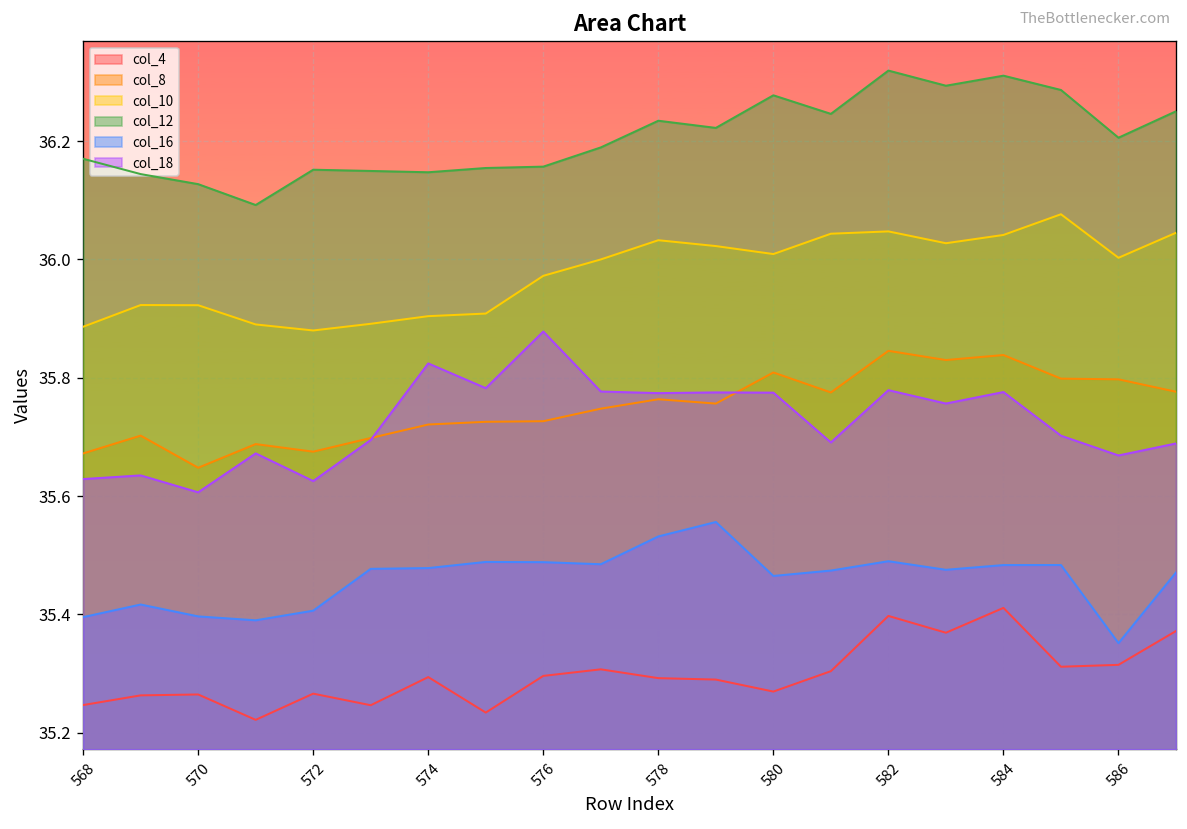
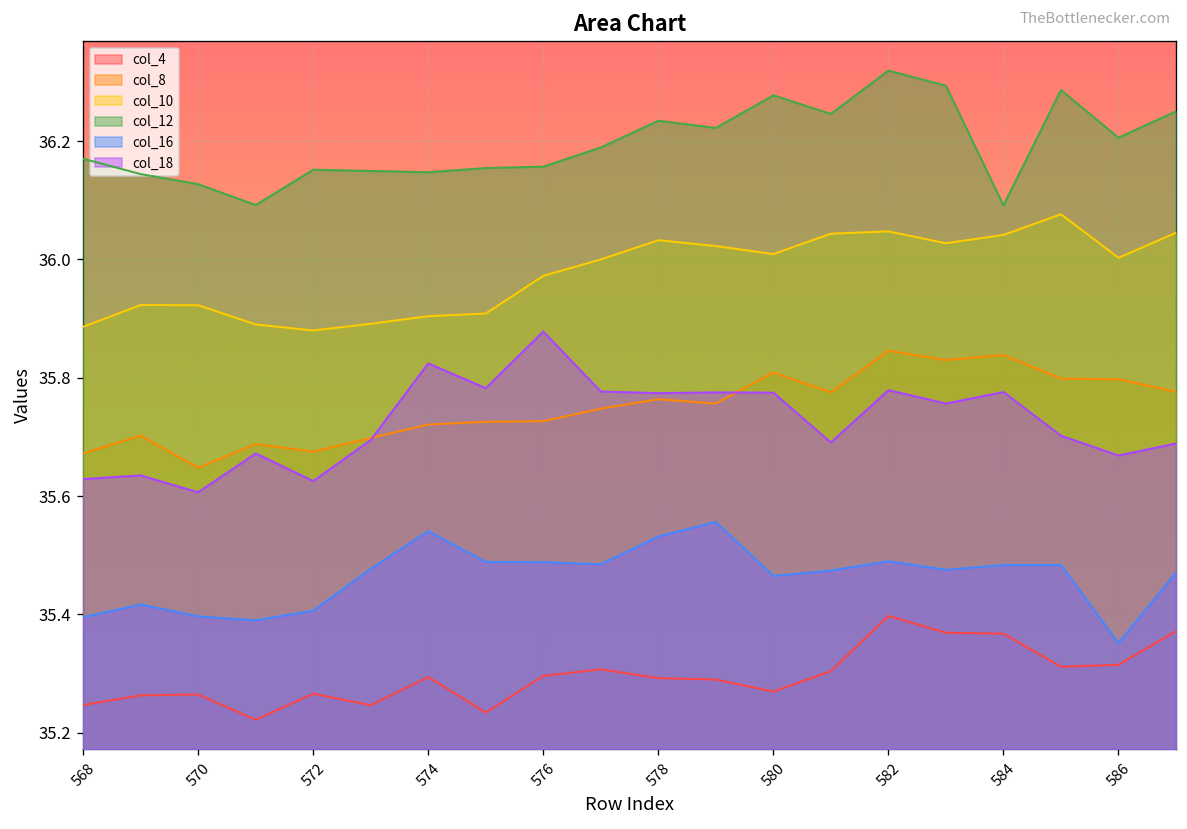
  {
    "col_4": {
      "568": 35.25,
      "570": 35.26,
      "572": 35.27,
      "574": 35.29,
      "576": 35.30,
      "578": 35.29,
      "580": 35.27,
      "582": 35.40,
-     "584": 35.41,
+     "584": 35.37,
      "586": 35.31
    },
    "col_12": {
      "568": 36.17,
      "570": 36.13,
      "572": 36.15,
      "574": 36.15,
      "576": 36.16,
      "578": 36.23,
      "580": 36.28,
      "582": 36.32,
-     "584": 36.31,
+     "584": 36.09,
      "586": 36.21
    },
    "col_16": {
      "568": 35.40,
      "570": 35.40,
      "572": 35.41,
-     "574": 35.48,
+     "574": 35.54,
      "576": 35.49,
      "578": 35.53,
      "580": 35.47,
      "582": 35.49,
      "584": 35.48,
      "586": 35.35
    },
    "col_18": {
      "568": 35.63,
      "570": 35.61,
      "572": 35.63,
      "574": 35.82,
      "576": 35.88,
      "578": 35.77,
      "580": 35.77,
      "582": 35.78,
      "584": 35.78,
      "586": 35.67
    }
  }
